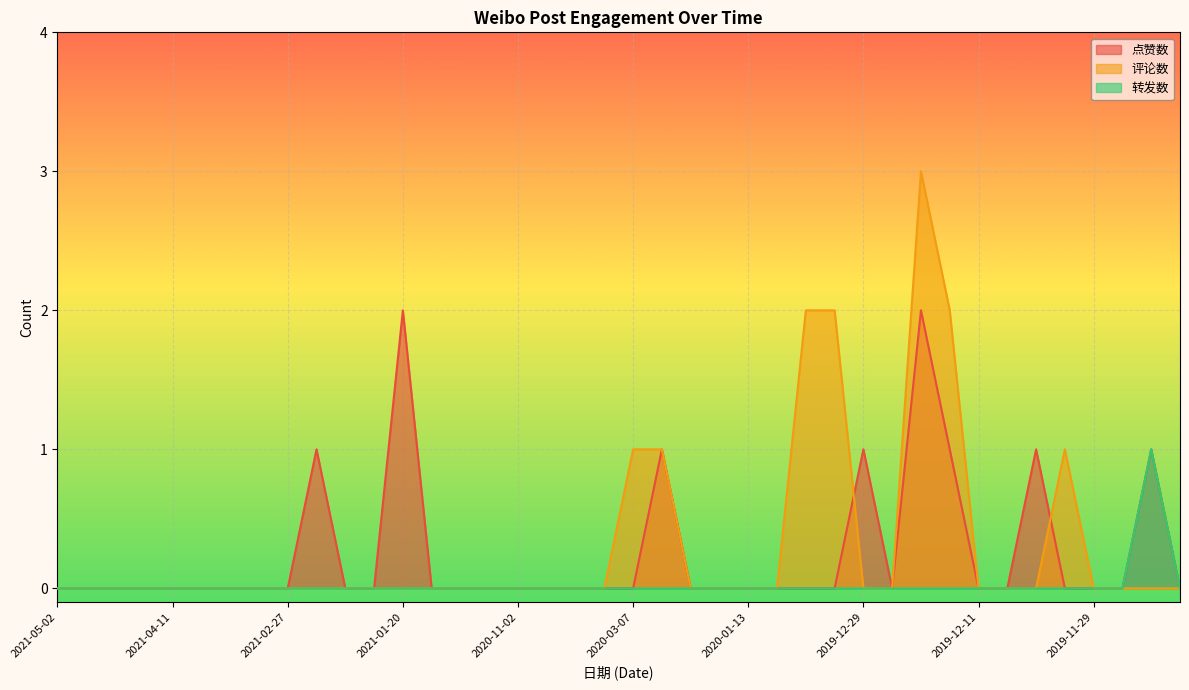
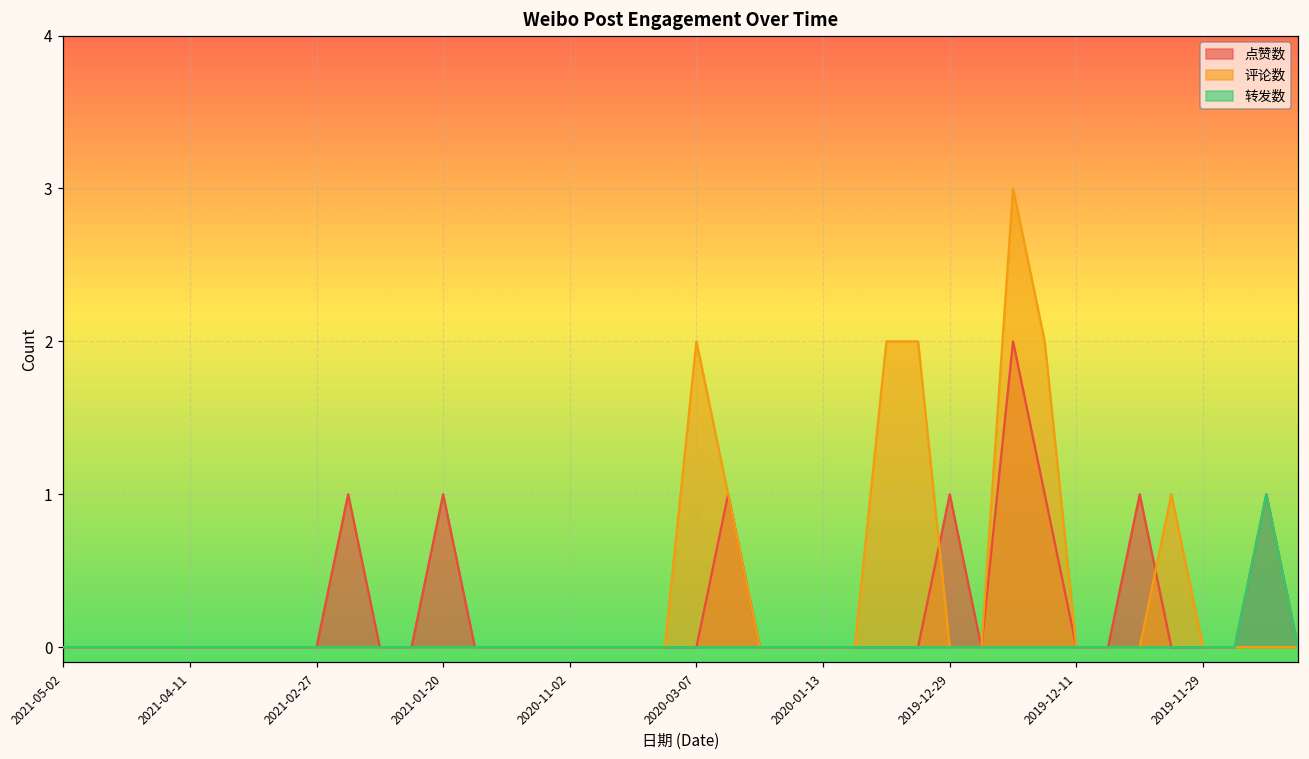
  {
    "点赞数": {
-     "2021-01-20": 2
+     "2021-01-20": 1
    },
    "评论数": {
-     "2020-03-07": 1
+     "2020-03-07": 2
    }
  }
